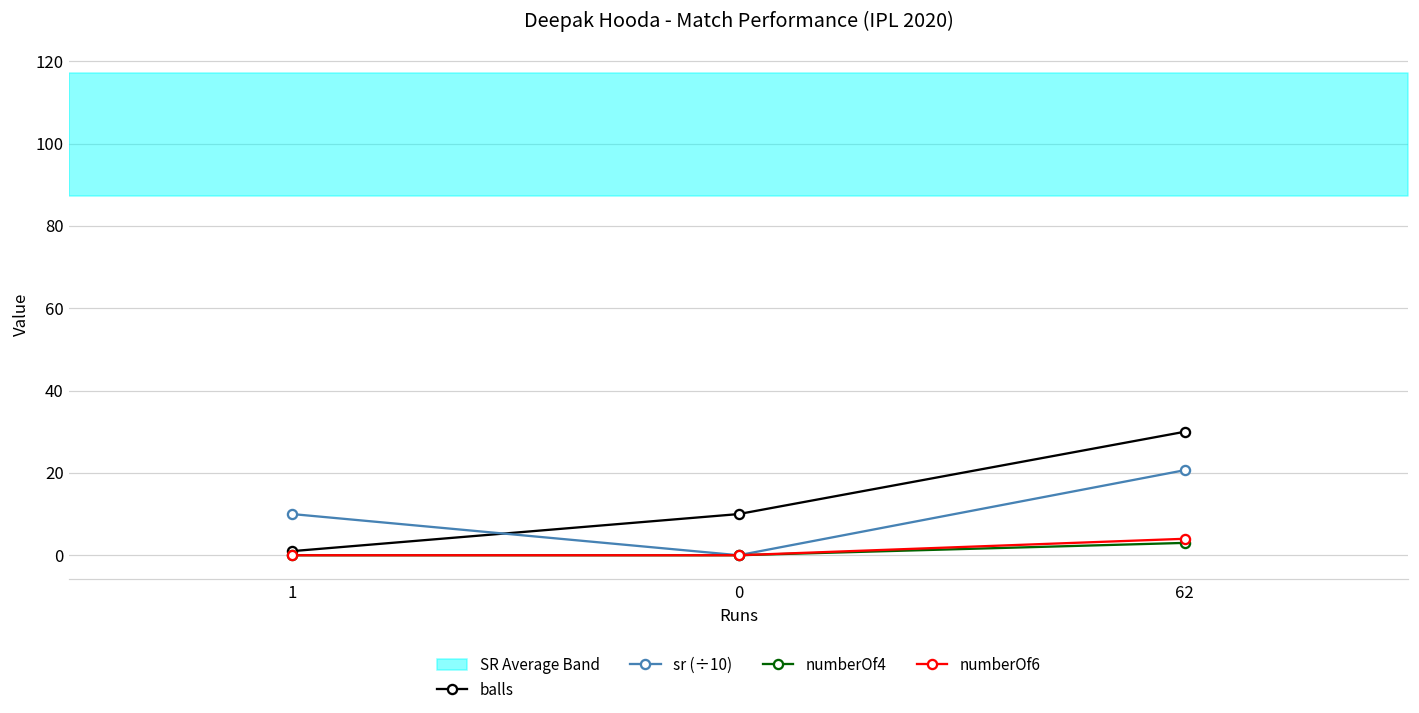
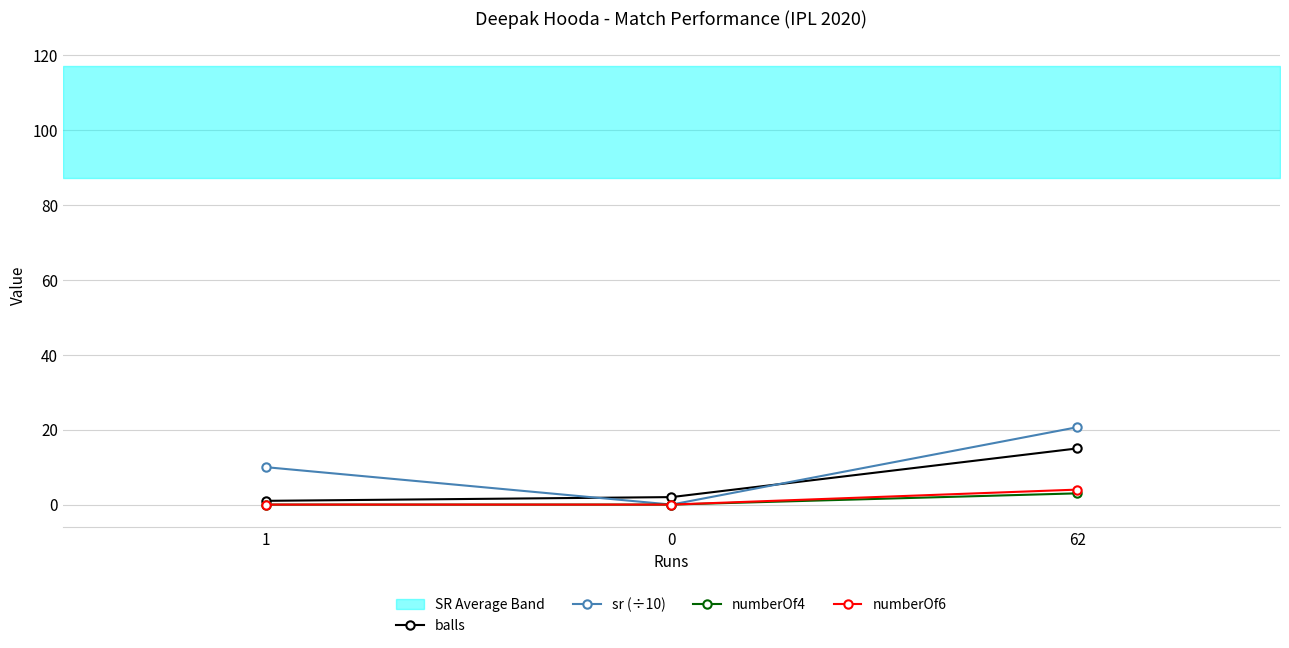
  {
    "balls": {
      "1": 1,
-     "0": 10,
-     "62": 30
+     "0": 2,
+     "62": 15
    },
    "sr (÷10)": {
      "1": 10,
      "62": 21
    },
    "numberOf4": {
      "62": 3
    },
    "numberOf6": {
      "62": 4
    }
  }
